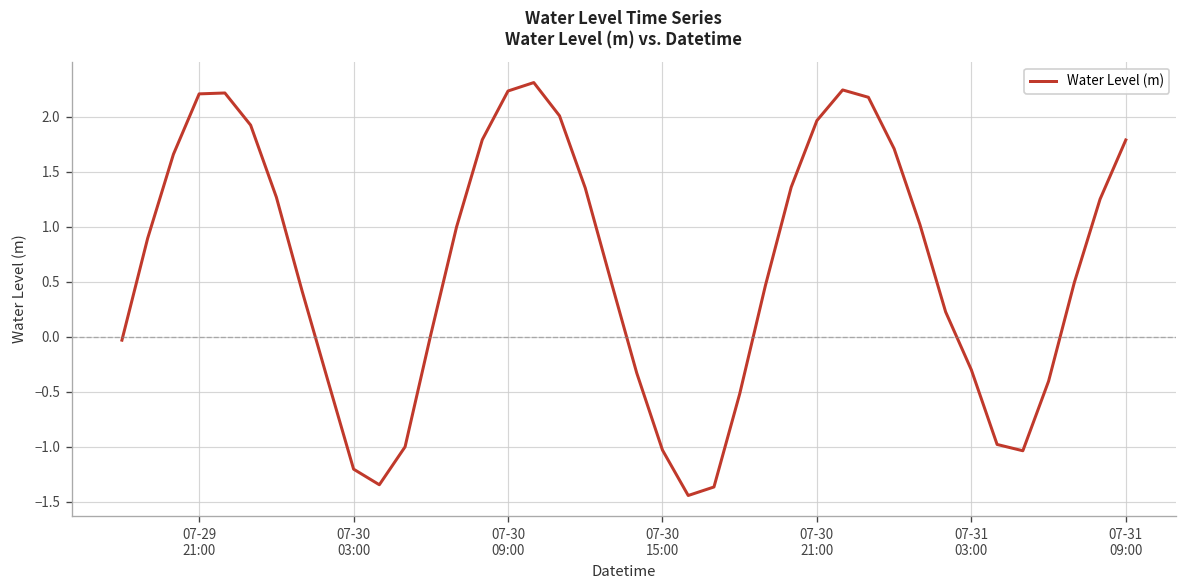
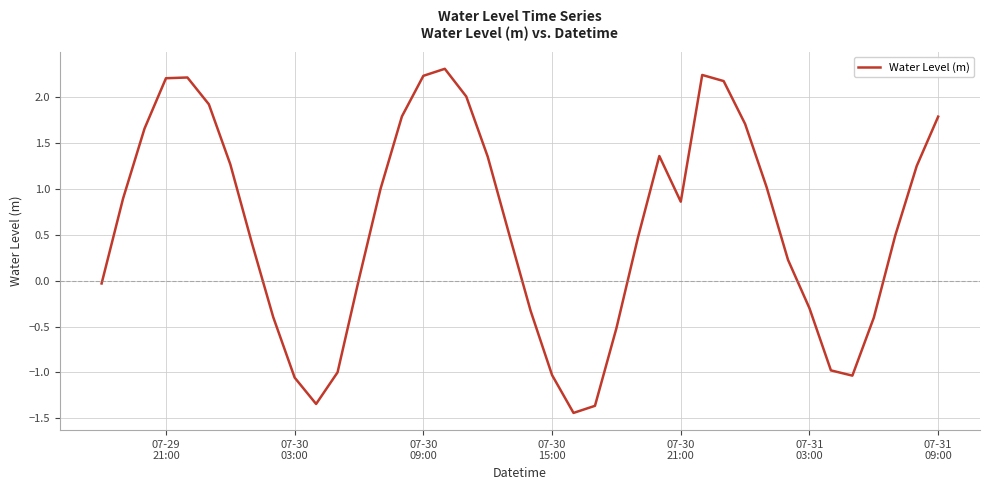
  {
    "07-29 21:00": 2.2,
-   "07-30 03:00": -1.2,
+   "07-30 03:00": -1.1,
    "07-30 09:00": 2.2,
    "07-30 15:00": -1.0,
-   "07-30 21:00": 2.0,
+   "07-30 21:00": 0.9,
    "07-31 03:00": -0.3,
    "07-31 09:00": 1.8
  }
